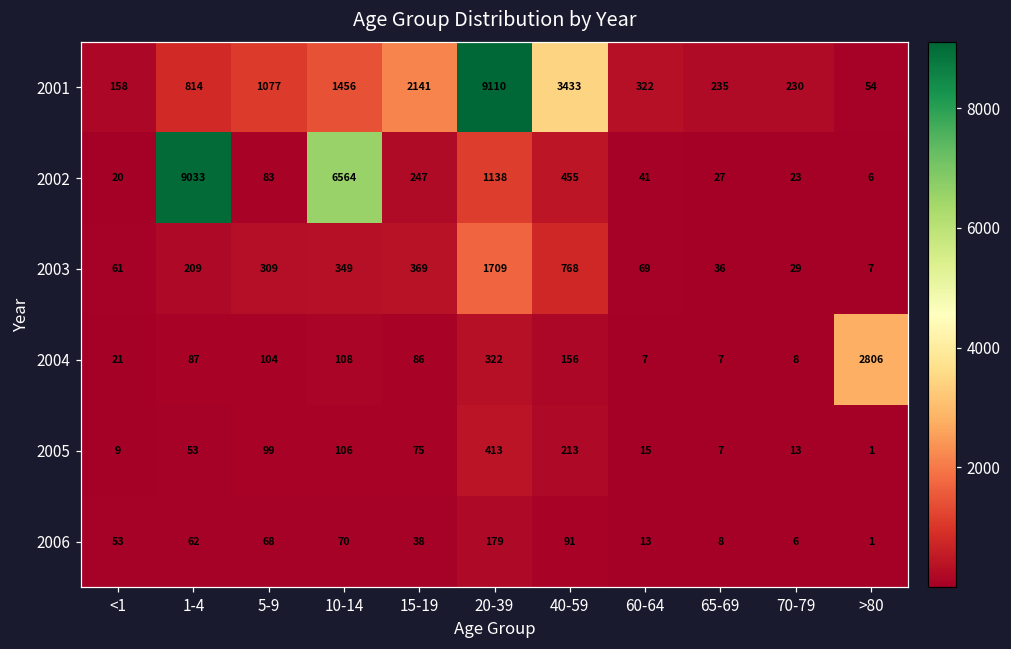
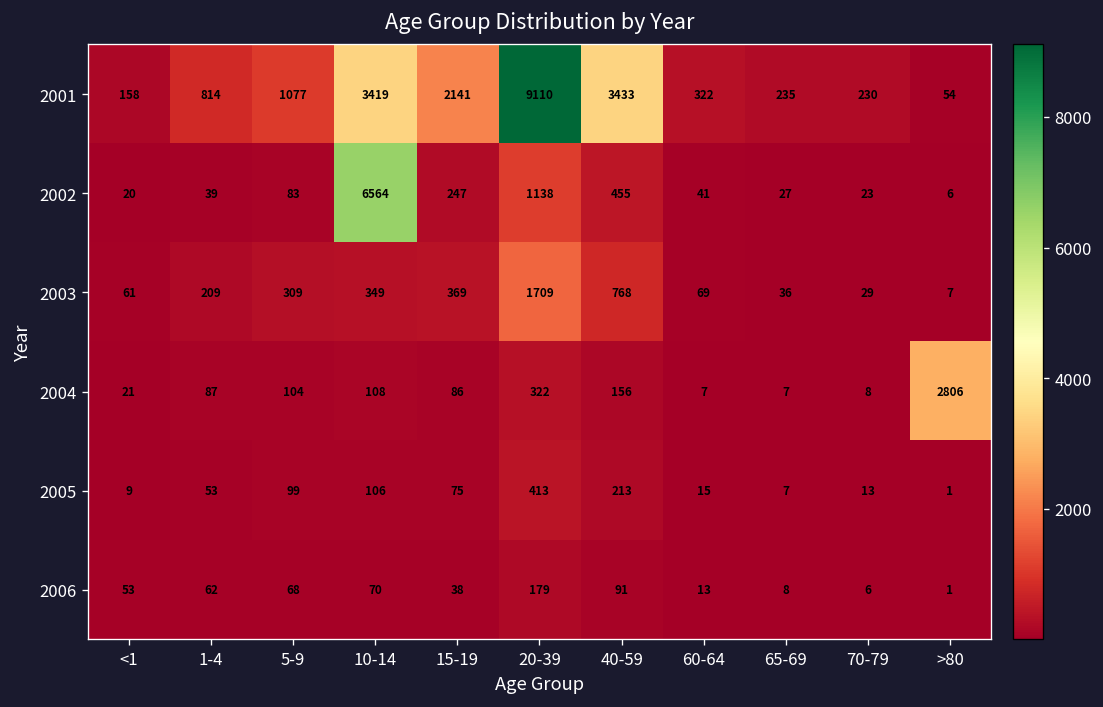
  {
    "2001": {
      "<1": 158,
      "1-4": 814,
      "5-9": 1077,
-     "10-14": 1456,
+     "10-14": 3419,
      "15-19": 2141,
      "20-39": 9110,
      "40-59": 3433,
      "60-64": 322,
      "65-69": 235,
      "70-79": 230,
      ">80": 54
    },
    "2002": {
      "<1": 20,
-     "1-4": 9033,
+     "1-4": 39,
      "5-9": 83,
      "10-14": 6564,
      "15-19": 247,
      "20-39": 1138,
      "40-59": 455,
      "60-64": 41,
      "65-69": 27,
      "70-79": 23,
      ">80": 6
    },
    "2003": {
      "<1": 61,
      "1-4": 209,
      "5-9": 309,
      "10-14": 349,
      "15-19": 369,
      "20-39": 1709,
      "40-59": 768,
      "60-64": 69,
      "65-69": 36,
      "70-79": 29,
      ">80": 7
    },
    "2004": {
      "<1": 21,
      "1-4": 87,
      "5-9": 104,
      "10-14": 108,
      "15-19": 86,
      "20-39": 322,
      "40-59": 156,
      "60-64": 7,
      "65-69": 7,
      "70-79": 8,
      ">80": 2806
    },
    "2005": {
      "<1": 9,
      "1-4": 53,
      "5-9": 99,
      "10-14": 106,
      "15-19": 75,
      "20-39": 413,
      "40-59": 213,
      "60-64": 15,
      "65-69": 7,
      "70-79": 13,
      ">80": 1
    },
    "2006": {
      "<1": 53,
      "1-4": 62,
      "5-9": 68,
      "10-14": 70,
      "15-19": 38,
      "20-39": 179,
      "40-59": 91,
      "60-64": 13,
      "65-69": 8,
      "70-79": 6,
      ">80": 1
    }
  }
